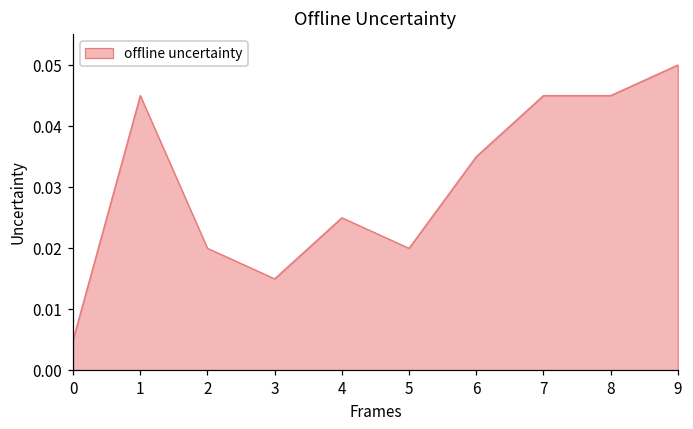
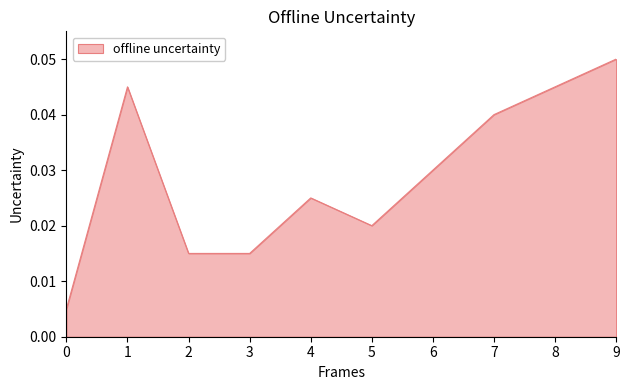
  {
    "0": 0.005,
    "1": 0.045,
-   "2": 0.020,
+   "2": 0.015,
    "3": 0.015,
    "4": 0.025,
    "5": 0.020,
-   "6": 0.035,
-   "7": 0.045,
+   "6": 0.030,
+   "7": 0.040,
    "8": 0.045,
    "9": 0.050
  }
